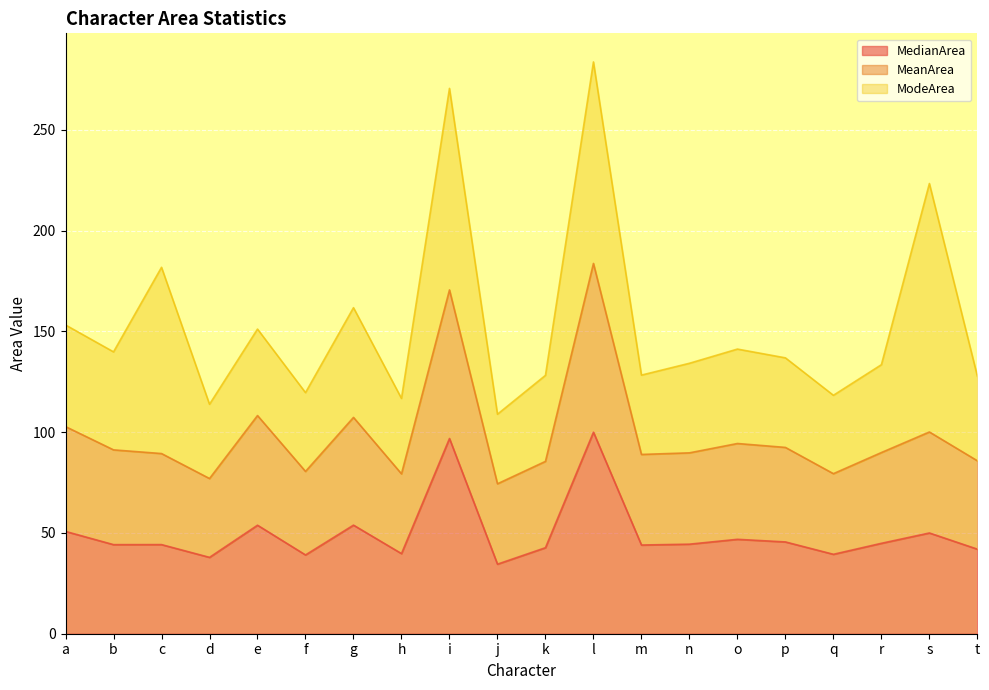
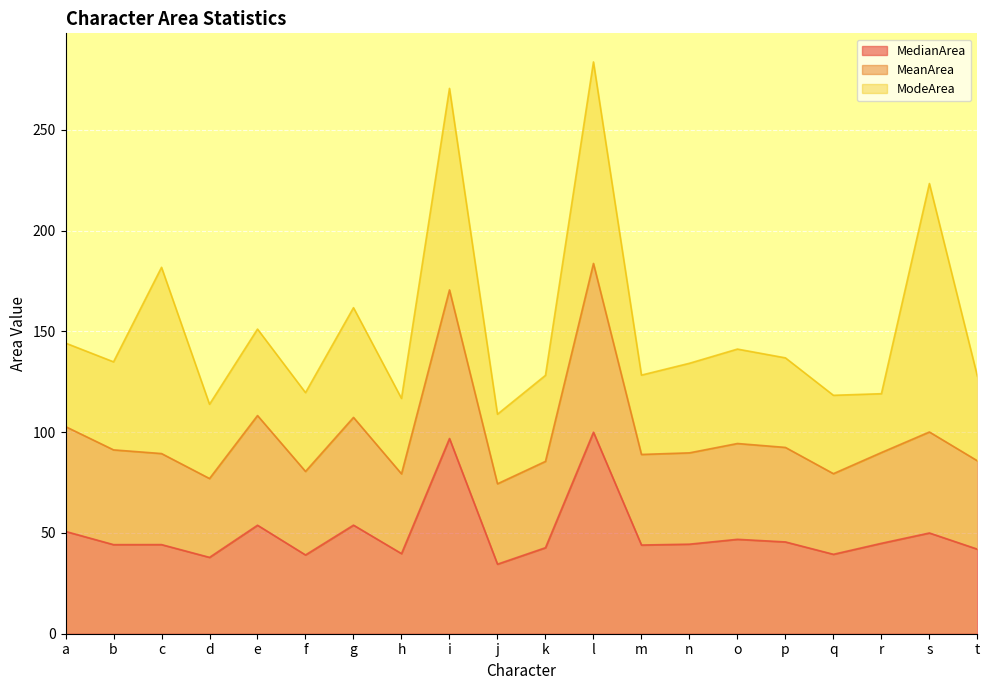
  {
    "ModeArea": {
-     "a": 50,
-     "b": 49,
+     "a": 41,
+     "b": 44,
      "c": 92,
      "d": 37,
      "e": 43,
      "f": 39,
      "g": 54,
      "h": 37,
      "i": 100,
      "j": 35,
      "k": 43,
      "l": 100,
      "m": 39,
      "n": 44,
      "o": 47,
      "p": 44,
      "q": 39,
-     "r": 44,
+     "r": 29,
      "s": 123,
      "t": 42
    }
  }
